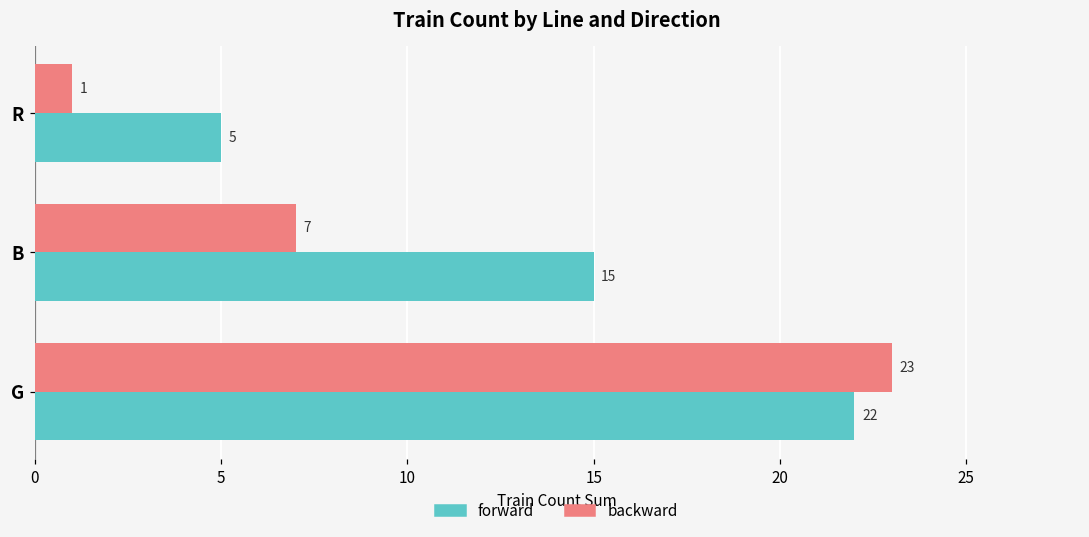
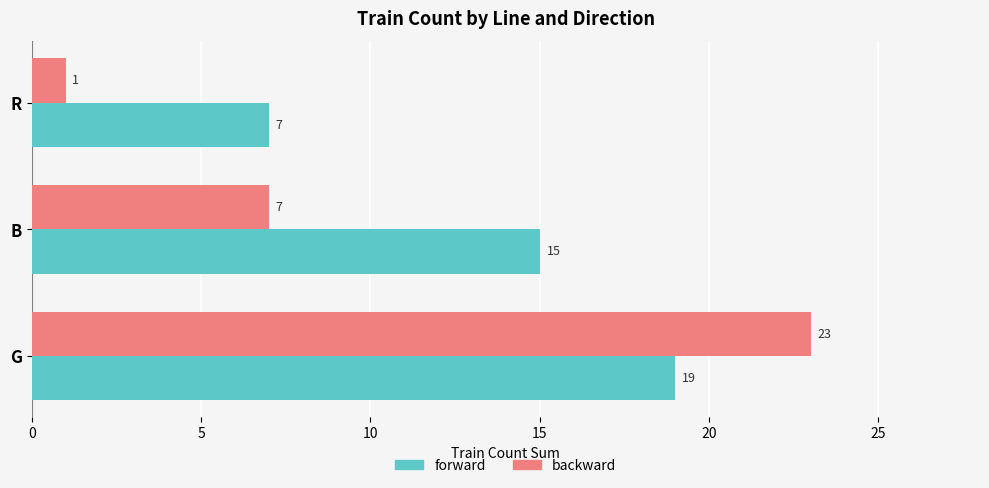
  {
    "forward": {
-     "R": 5,
+     "R": 7,
      "B": 15,
-     "G": 22
+     "G": 19
    },
    "backward": {
      "R": 1,
      "B": 7,
      "G": 23
    }
  }
